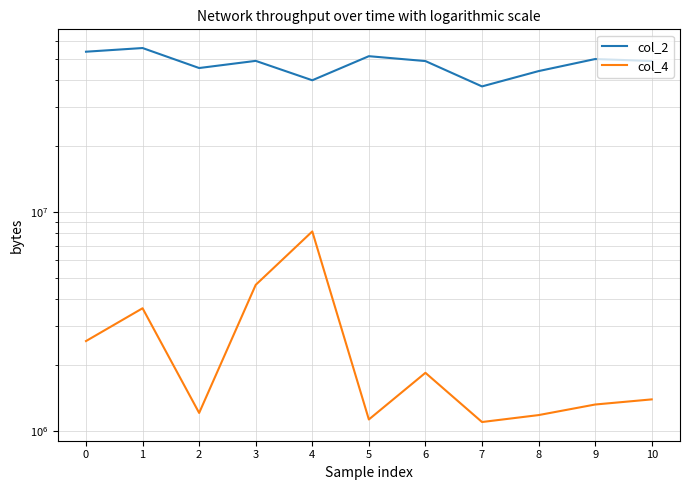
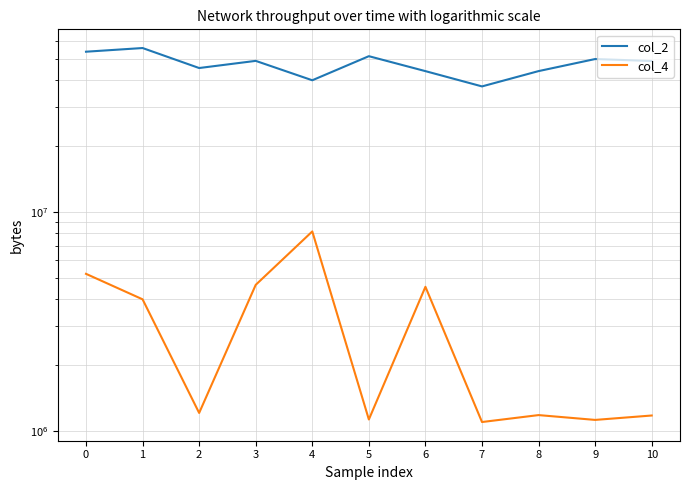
  {
    "col_2": {
      "0": 54000000,
      "1": 56000000,
      "2": 45000000,
      "3": 49000000,
      "4": 40000000,
      "5": 51000000,
-     "6": 49000000,
+     "6": 44000000,
      "7": 37000000,
      "8": 44000000,
      "9": 50000000
    },
    "col_4": {
-     "0": 2600000,
-     "1": 3600000,
+     "0": 5200000,
+     "1": 4000000,
      "2": 1200000,
      "3": 4600000,
      "4": 8100000,
      "5": 1100000,
-     "6": 1800000,
+     "6": 4600000,
      "7": 1100000,
      "8": 1200000,
-     "9": 1300000,
-     "10": 1400000
+     "9": 1100000,
+     "10": 1200000
    }
  }
